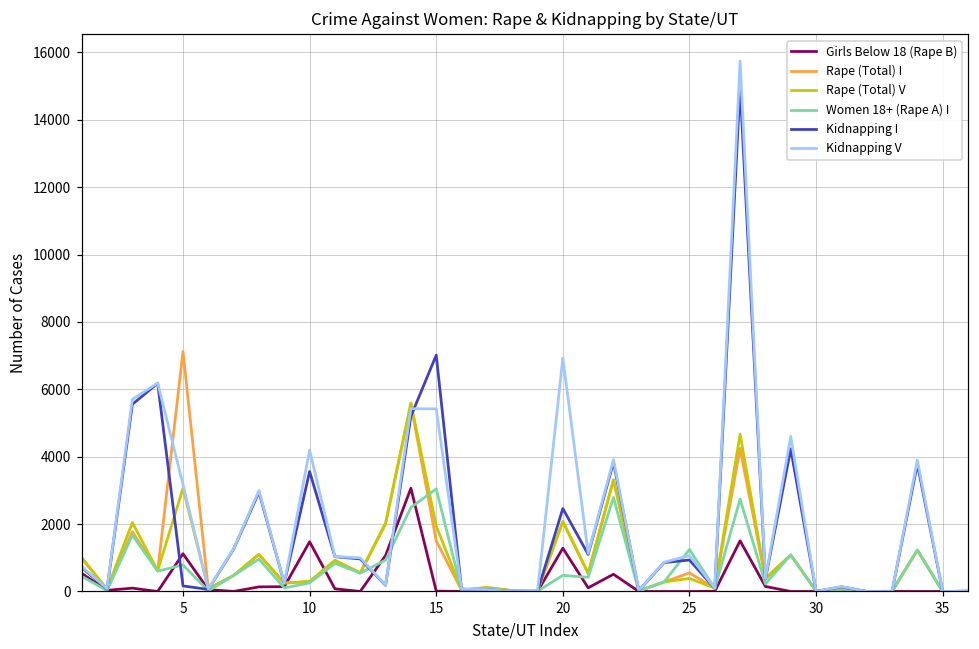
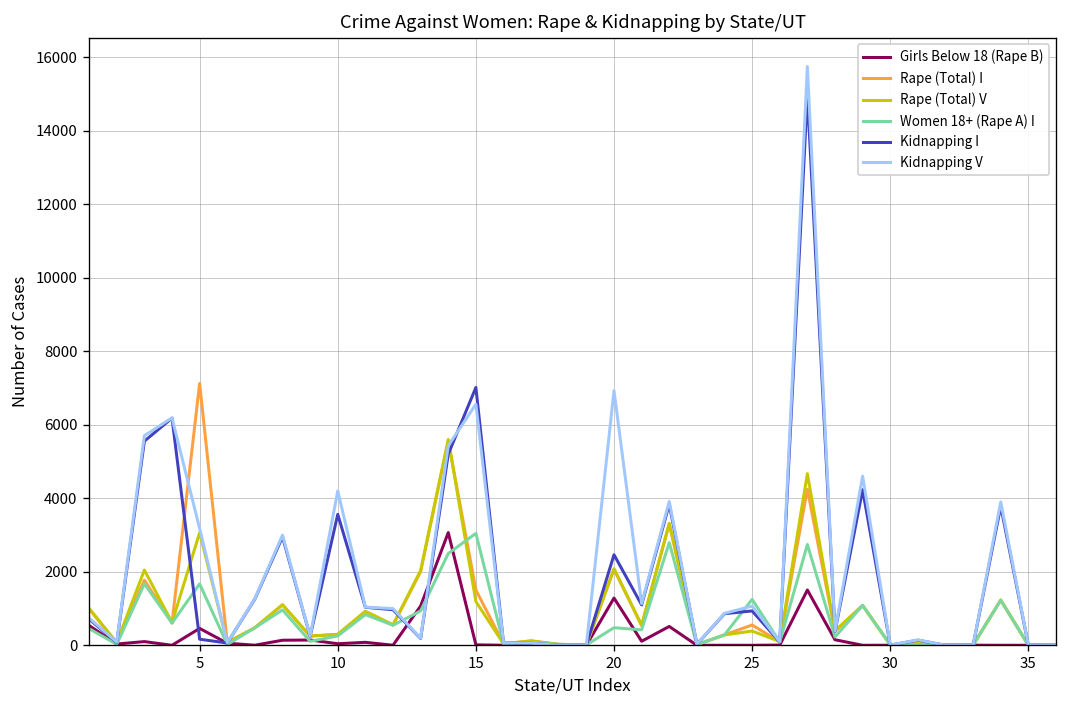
  {
    "Girls Below 18 (Rape B)": {
-     "5": 1100,
-     "10": 1500,
+     "5": 500,
+     "10": 0,
      "15": 0,
      "20": 1300,
      "25": 0
    },
    "Rape (Total) I": {
      "5": 7100,
      "15": 1500,
      "25": 600
    },
    "Rape (Total) V": {
      "5": 3100,
-     "15": 1900,
+     "15": 1200,
      "25": 400
    },
    "Women 18+ (Rape A) I": {
-     "5": 800,
+     "5": 1700,
      "15": 3000,
      "20": 500,
      "25": 1200
    },
    "Kidnapping I": {
      "5": 200,
      "10": 3600,
      "15": 7000,
      "20": 2500,
      "25": 900
    },
    "Kidnapping V": {
      "5": 3200,
      "10": 4200,
-     "15": 5400,
+     "15": 6600,
      "20": 6900,
      "25": 1100
    }
  }
